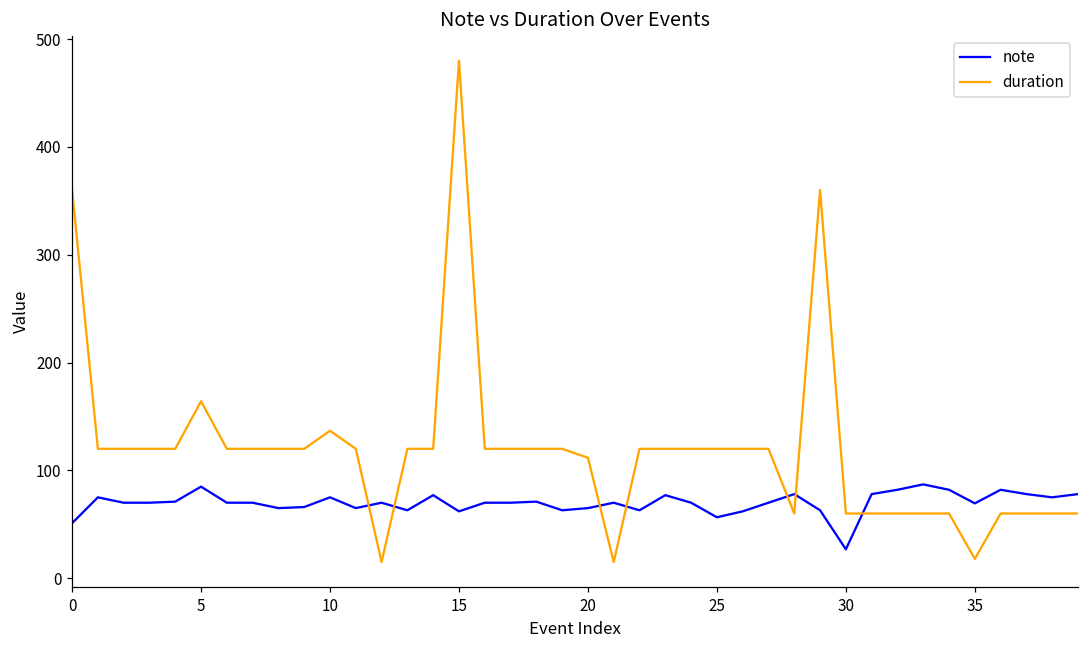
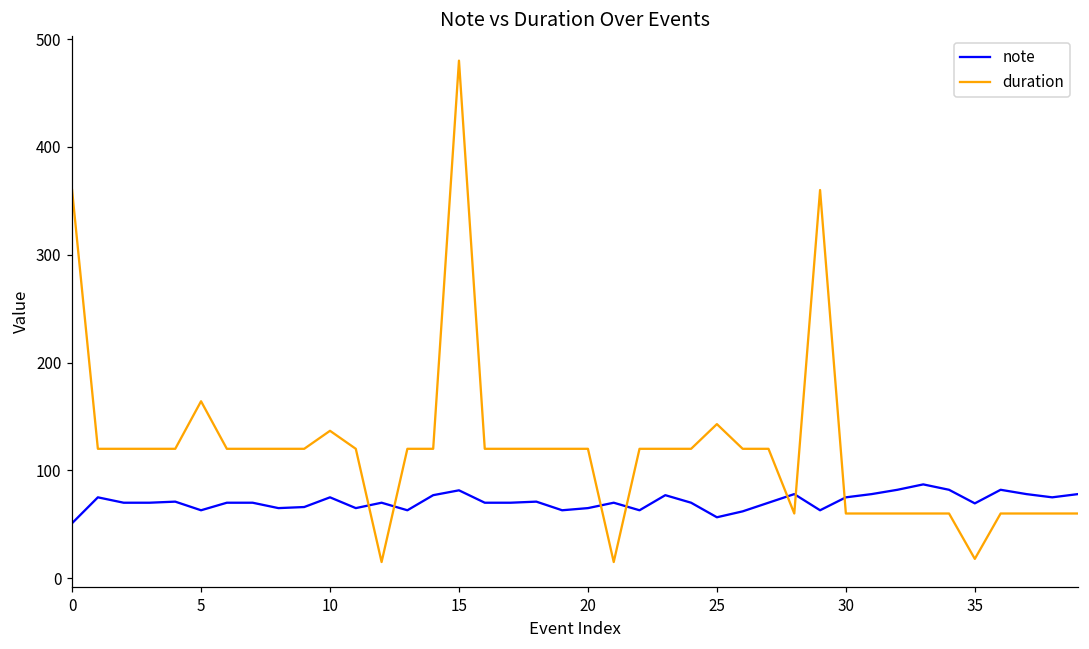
  {
    "note": {
      "0": 50,
-     "5": 80,
+     "5": 60,
      "10": 80,
-     "15": 60,
+     "15": 80,
      "20": 70,
      "25": 60,
-     "30": 30,
+     "30": 80,
      "35": 70
    },
    "duration": {
      "0": 360,
      "5": 160,
      "10": 140,
      "15": 480,
-     "20": 110,
-     "25": 120,
+     "20": 120,
+     "25": 140,
      "30": 60,
      "35": 20
    }
  }
